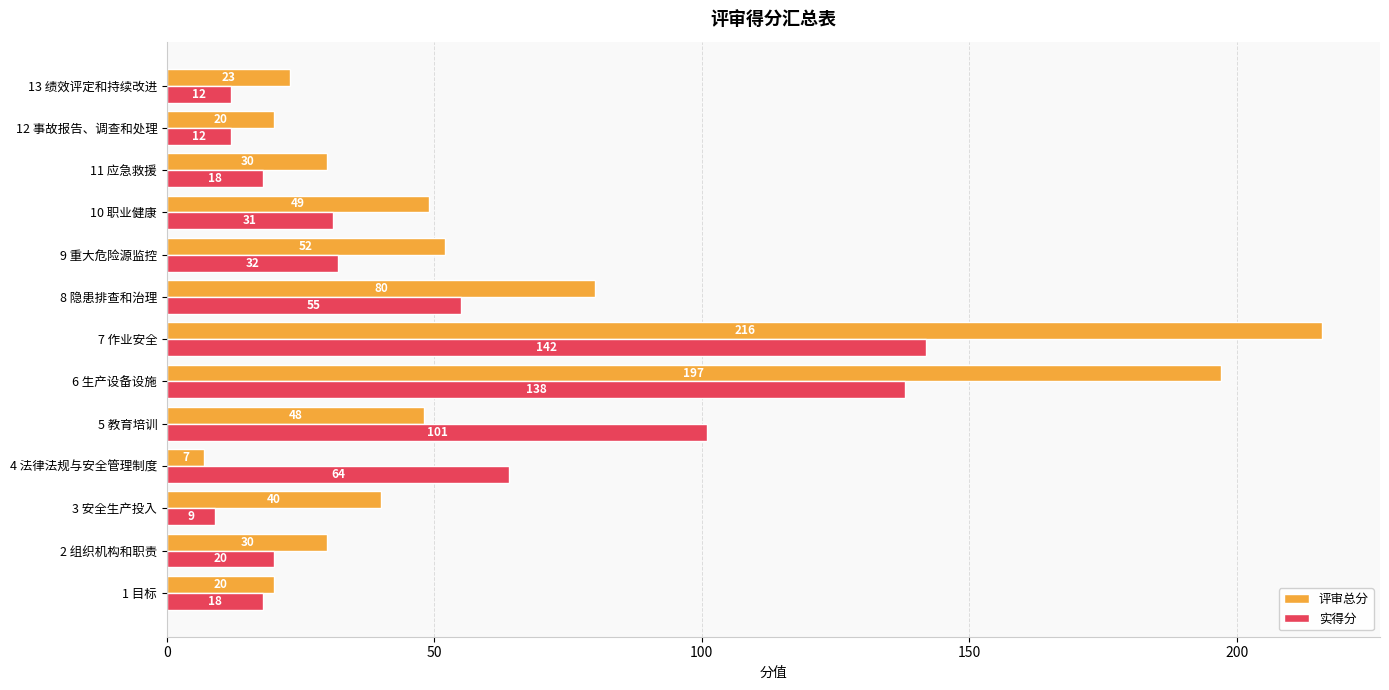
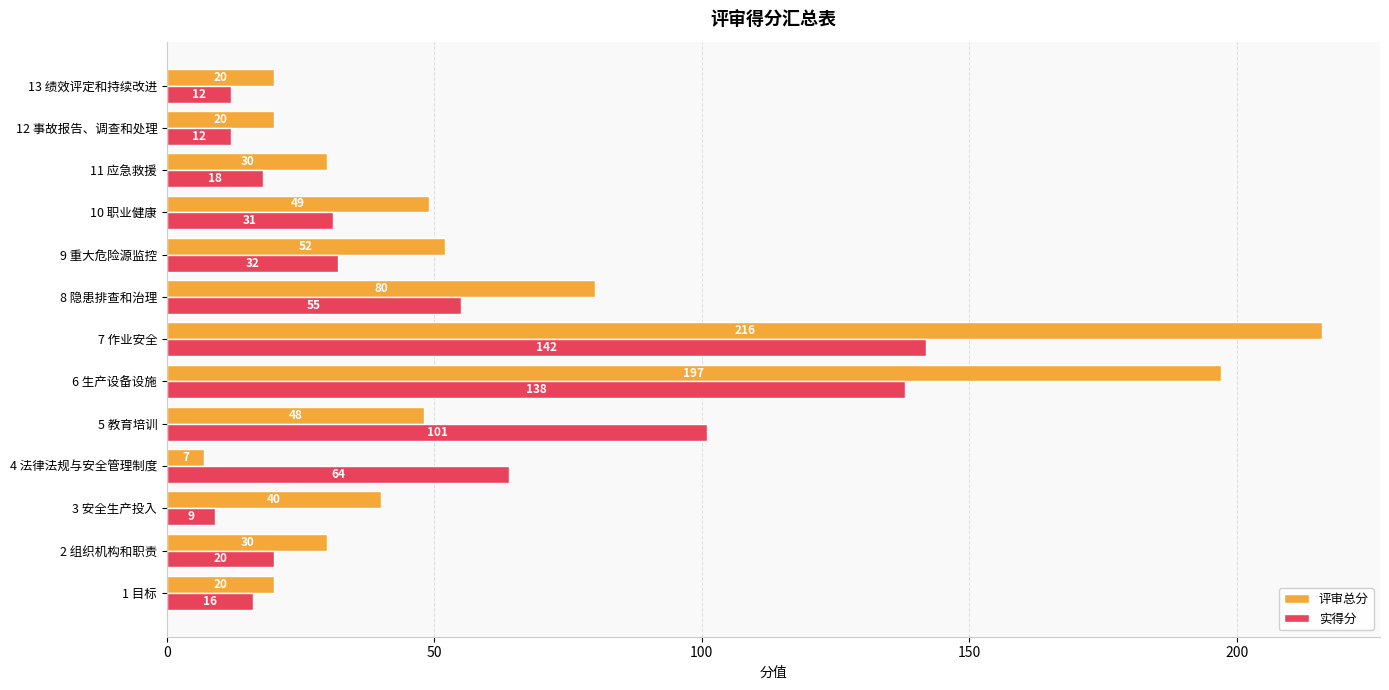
  {
    "评审总分": {
-     "13 绩效评定和持续改进": 23,
+     "13 绩效评定和持续改进": 20,
      "12 事故报告、调查和处理": 20,
      "11 应急救援": 30,
      "10 职业健康": 49,
      "9 重大危险源监控": 52,
      "8 隐患排查和治理": 80,
      "7 作业安全": 216,
      "6 生产设备设施": 197,
      "5 教育培训": 48,
      "4 法律法规与安全管理制度": 7,
      "3 安全生产投入": 40,
      "2 组织机构和职责": 30,
      "1 目标": 20
    },
    "实得分": {
      "13 绩效评定和持续改进": 12,
      "12 事故报告、调查和处理": 12,
      "11 应急救援": 18,
      "10 职业健康": 31,
      "9 重大危险源监控": 32,
      "8 隐患排查和治理": 55,
      "7 作业安全": 142,
      "6 生产设备设施": 138,
      "5 教育培训": 101,
      "4 法律法规与安全管理制度": 64,
      "3 安全生产投入": 9,
      "2 组织机构和职责": 20,
-     "1 目标": 18
+     "1 目标": 16
    }
  }
